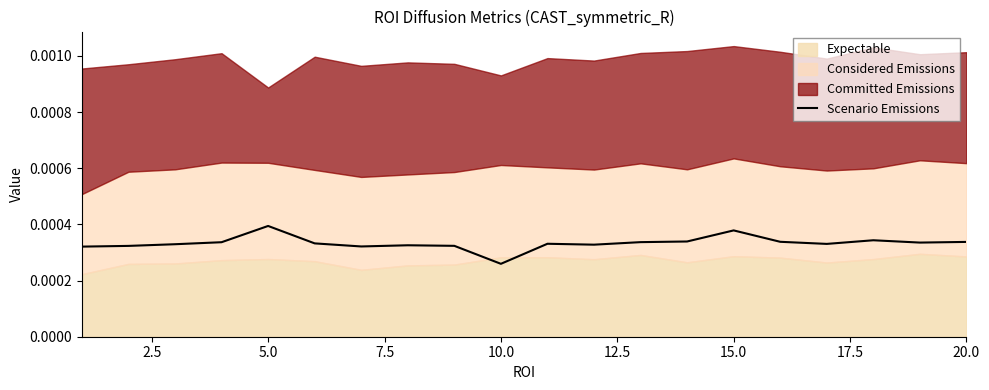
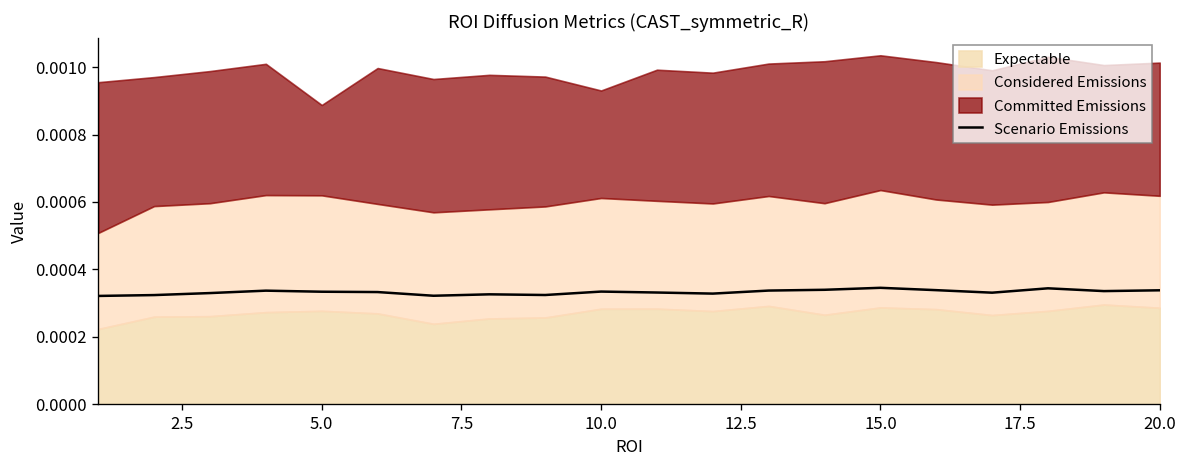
  {
    "Scenario Emissions": {
-     "5.0": 0.00039,
-     "10.0": 0.00026,
-     "15.0": 0.00038,
+     "5.0": 0.00033,
+     "10.0": 0.00033,
+     "15.0": 0.00035,
      "20.0": 0.00034
    },
    "Committed Emissions": {
      "5.0": 0.00027,
      "10.0": 0.00032,
      "15.0": 0.00040,
      "20.0": 0.00040
    }
  }
